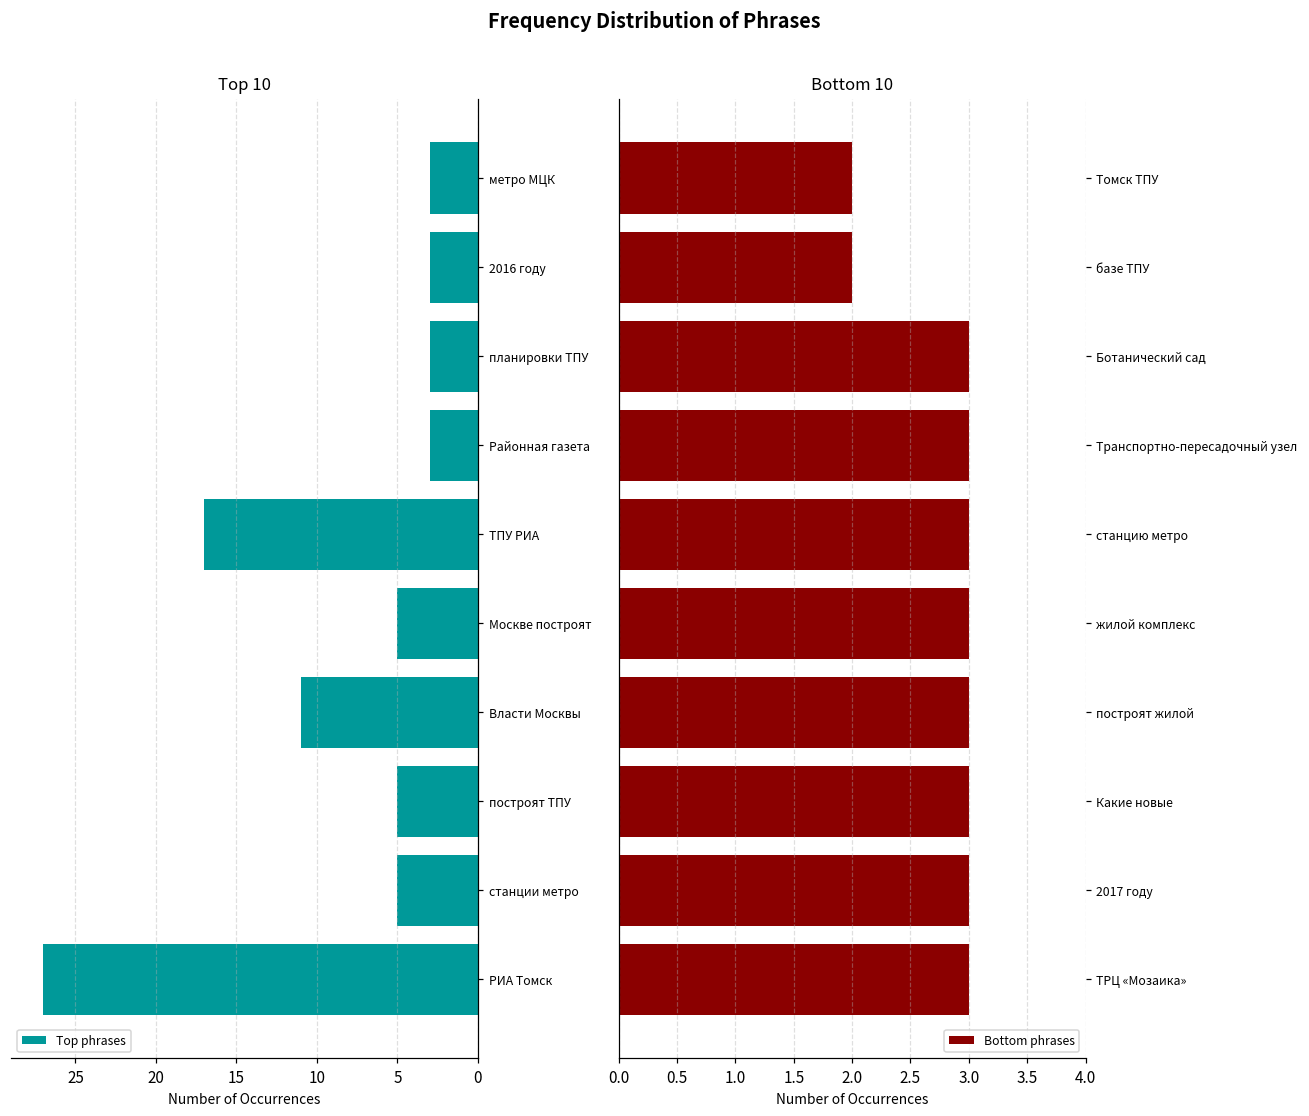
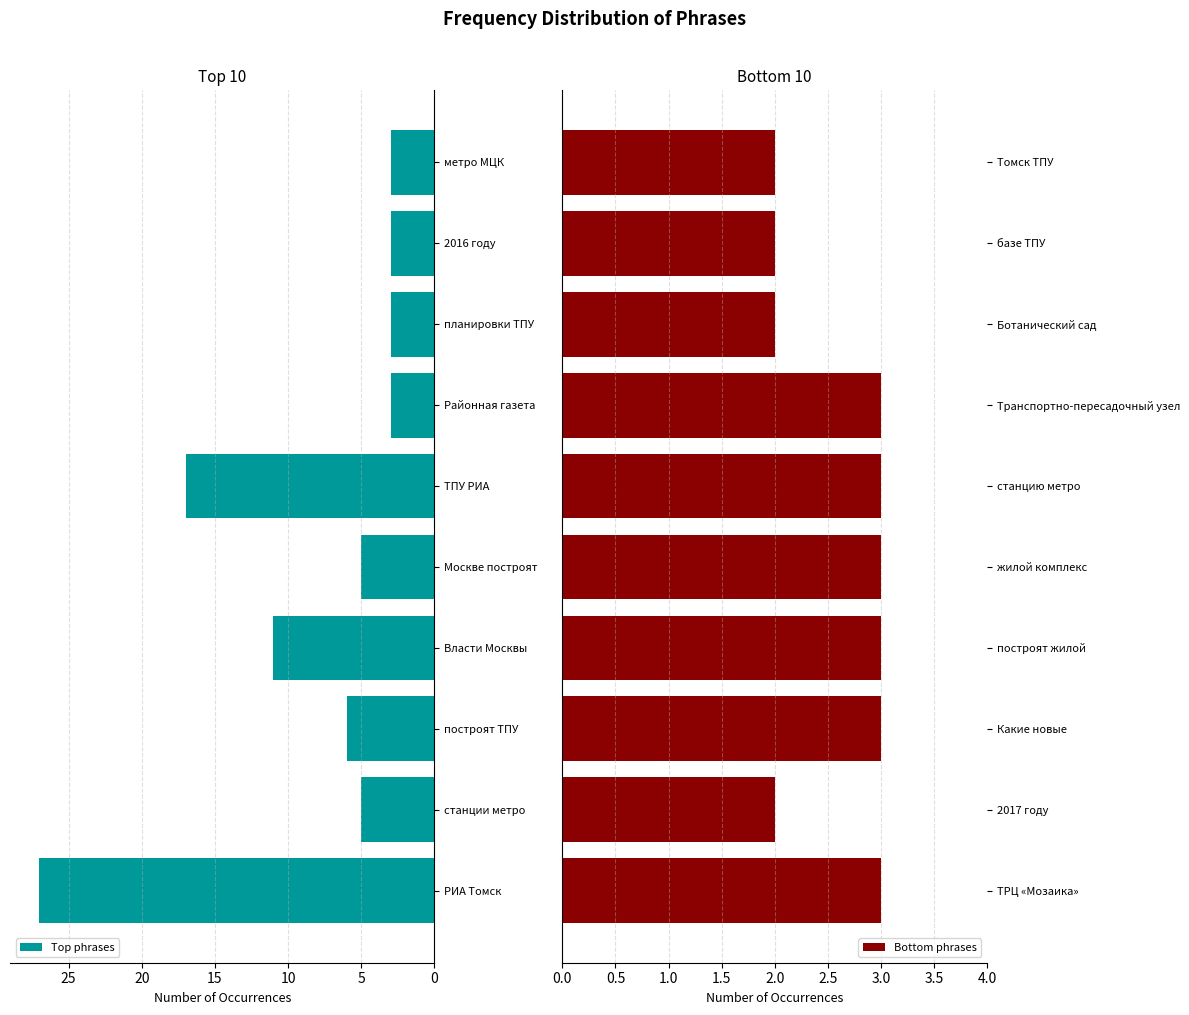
  {
    "Top 10": {
      "метро МЦК": 3,
      "2016 году": 3,
      "планировки ТПУ": 3,
      "Районная газета": 3,
      "ТПУ РИА": 17,
      "Москве построят": 5,
      "Власти Москвы": 11,
-     "построят ТПУ": 5,
+     "построят ТПУ": 6,
      "станции метро": 5,
      "РИА Томск": 27
    },
    "Bottom 10": {
      "Томск ТПУ": 2,
      "базе ТПУ": 2,
-     "Ботанический сад": 3,
+     "Ботанический сад": 2,
      "Транспортно-пересадочный узел": 3,
      "станцию метро": 3,
      "жилой комплекс": 3,
      "построят жилой": 3,
      "Какие новые": 3,
-     "2017 году": 3,
+     "2017 году": 2,
      "ТРЦ «Мозаика»": 3
    }
  }
